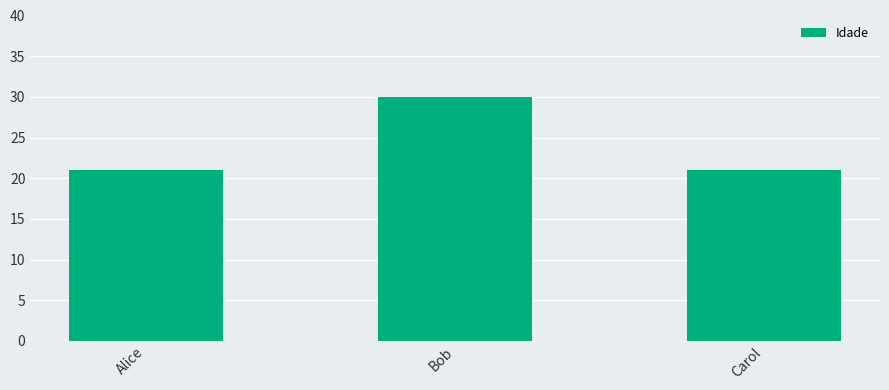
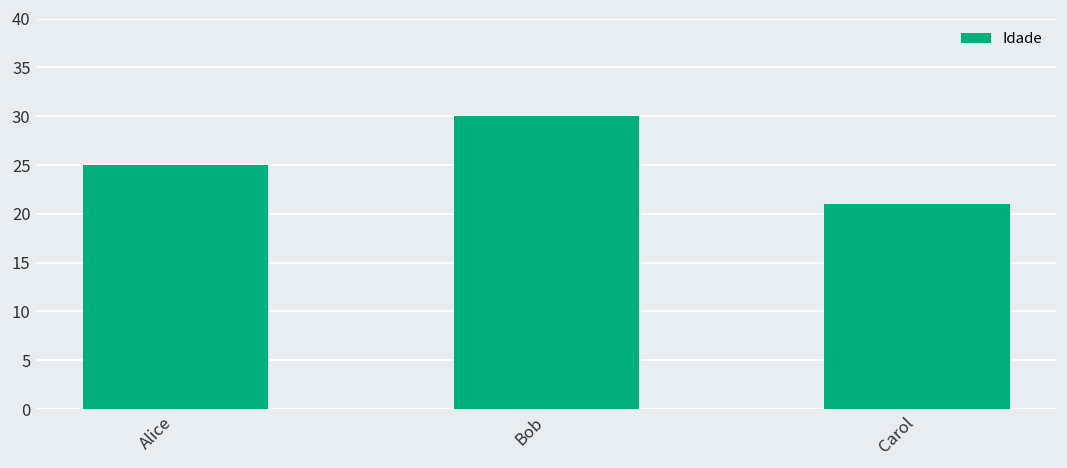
  {
-   "Alice": 21,
+   "Alice": 25,
    "Bob": 30,
    "Carol": 21
  }
